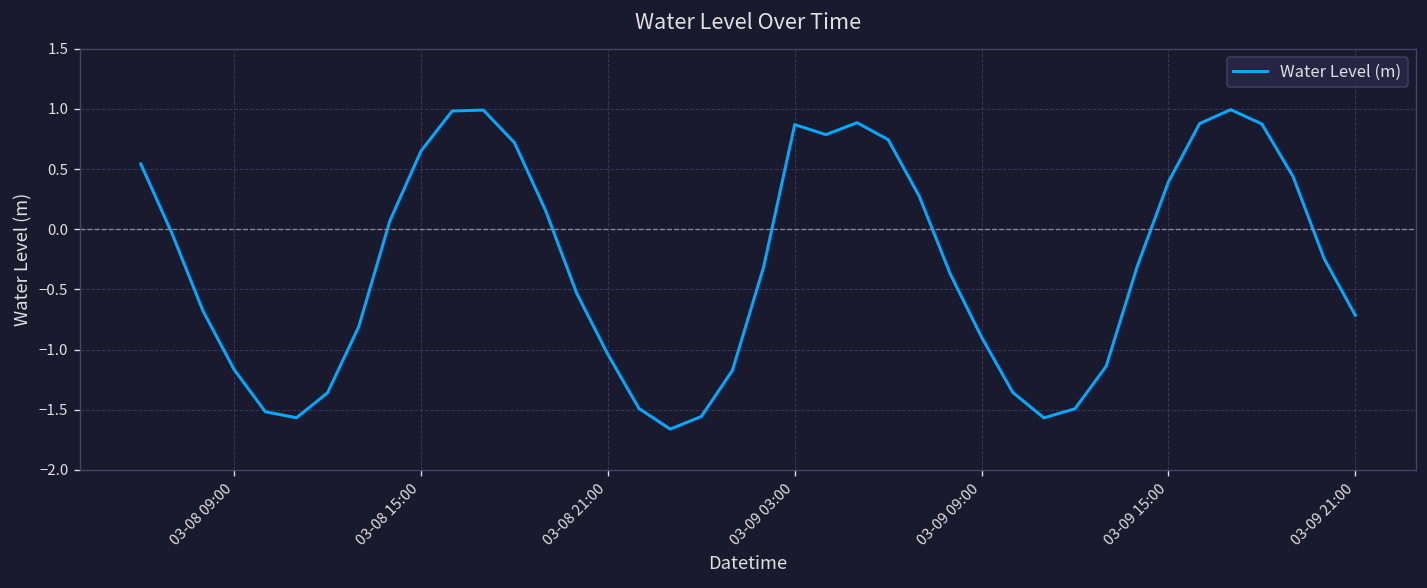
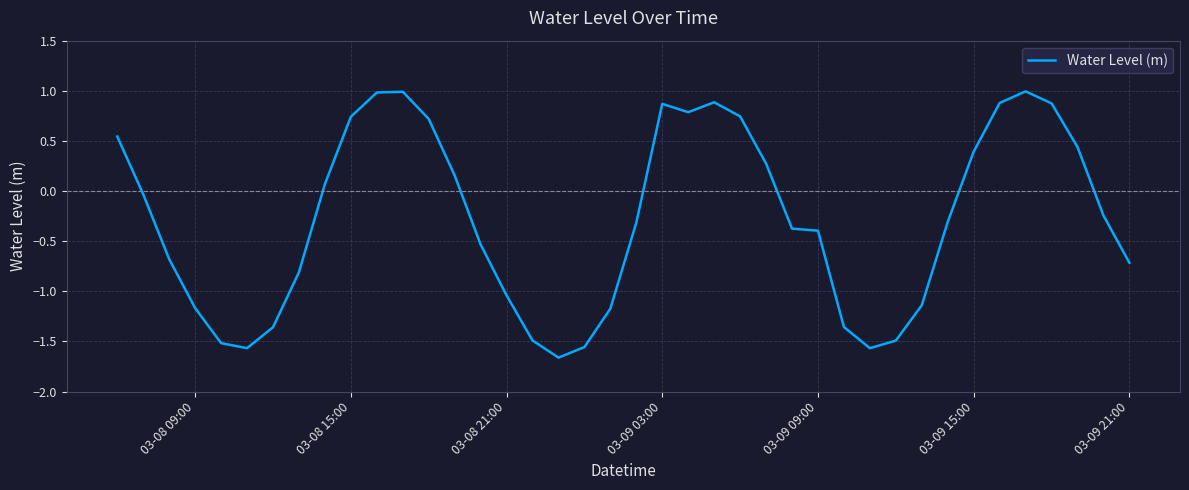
  {
    "03-08 09:00": -1.17,
-   "03-08 15:00": 0.65,
+   "03-08 15:00": 0.74,
    "03-08 21:00": -1.04,
    "03-09 03:00": 0.87,
-   "03-09 09:00": -0.90,
+   "03-09 09:00": -0.40,
    "03-09 15:00": 0.39,
    "03-09 21:00": -0.72
  }
